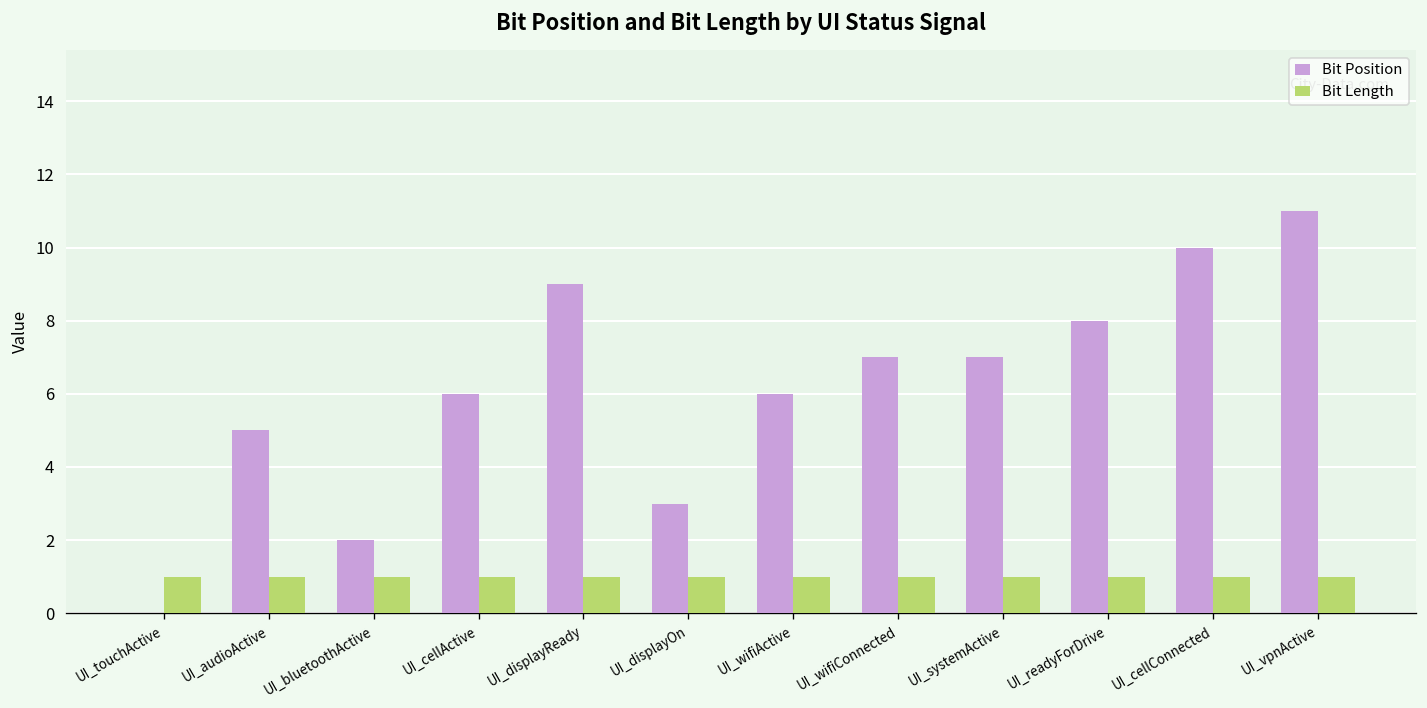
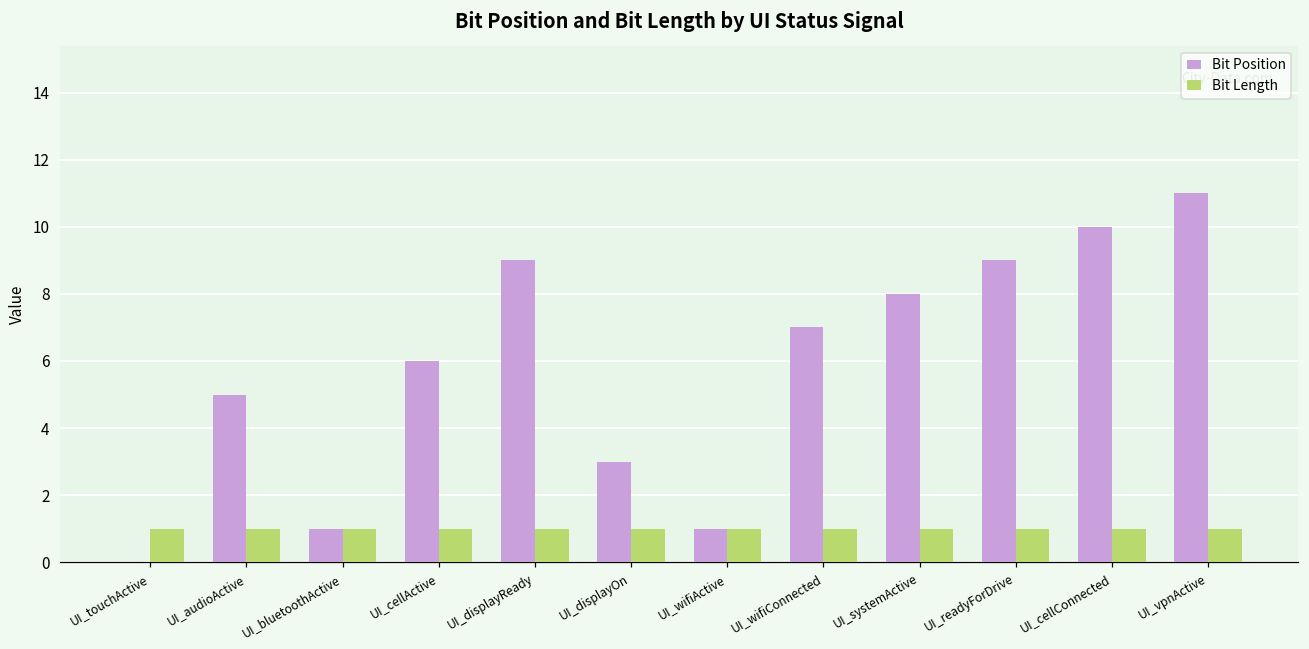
  {
    "Bit Position": {
      "UI_touchActive": 0,
      "UI_audioActive": 5,
-     "UI_bluetoothActive": 2,
+     "UI_bluetoothActive": 1,
      "UI_cellActive": 6,
      "UI_displayReady": 9,
      "UI_displayOn": 3,
-     "UI_wifiActive": 6,
+     "UI_wifiActive": 1,
      "UI_wifiConnected": 7,
-     "UI_systemActive": 7,
-     "UI_readyForDrive": 8,
+     "UI_systemActive": 8,
+     "UI_readyForDrive": 9,
      "UI_cellConnected": 10,
      "UI_vpnActive": 11
    },
    "Bit Length": {
      "UI_touchActive": 1,
      "UI_audioActive": 1,
      "UI_bluetoothActive": 1,
      "UI_cellActive": 1,
      "UI_displayReady": 1,
      "UI_displayOn": 1,
      "UI_wifiActive": 1,
      "UI_wifiConnected": 1,
      "UI_systemActive": 1,
      "UI_readyForDrive": 1,
      "UI_cellConnected": 1,
      "UI_vpnActive": 1
    }
  }
